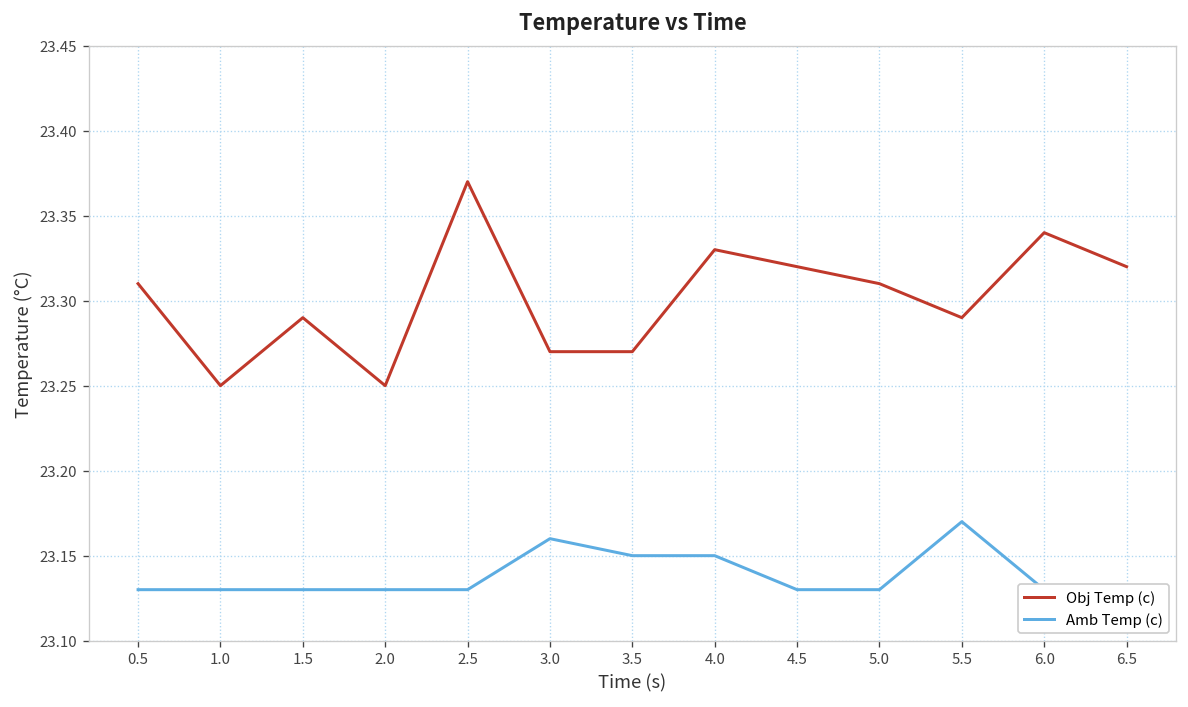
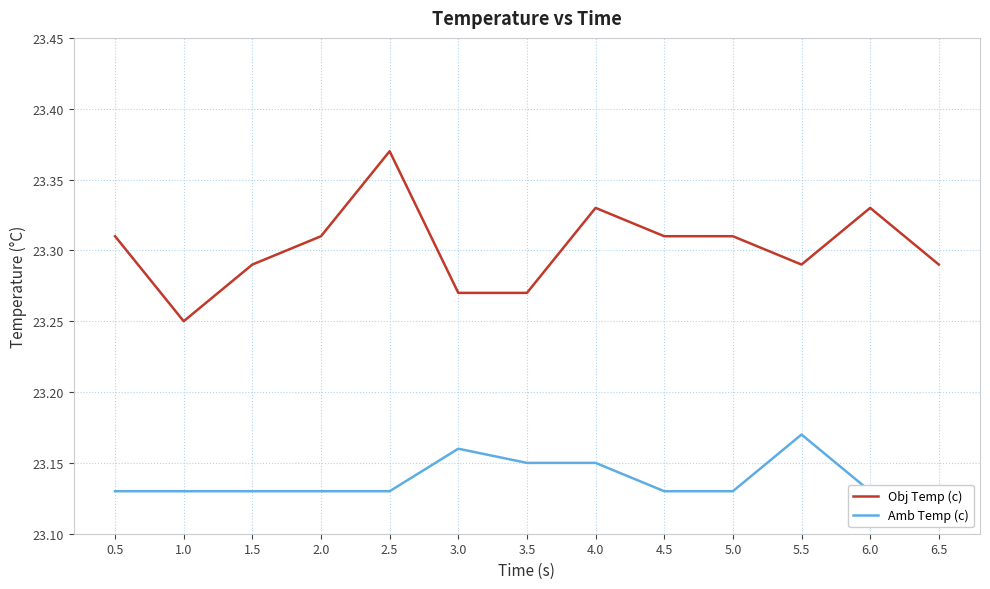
  {
    "Obj Temp (c)": {
      "0.5": 23.31,
      "1.0": 23.25,
      "1.5": 23.29,
-     "2.0": 23.25,
+     "2.0": 23.31,
      "2.5": 23.37,
      "3.0": 23.27,
      "3.5": 23.27,
      "4.0": 23.33,
-     "4.5": 23.32,
+     "4.5": 23.31,
      "5.0": 23.31,
      "5.5": 23.29,
-     "6.0": 23.34,
-     "6.5": 23.32
+     "6.0": 23.33,
+     "6.5": 23.29
    },
    "Amb Temp (c)": {
      "0.5": 23.13,
      "1.0": 23.13,
      "1.5": 23.13,
      "2.0": 23.13,
      "2.5": 23.13,
      "3.0": 23.16,
      "3.5": 23.15,
      "4.0": 23.15,
      "4.5": 23.13,
      "5.0": 23.13,
      "5.5": 23.17
    }
  }
